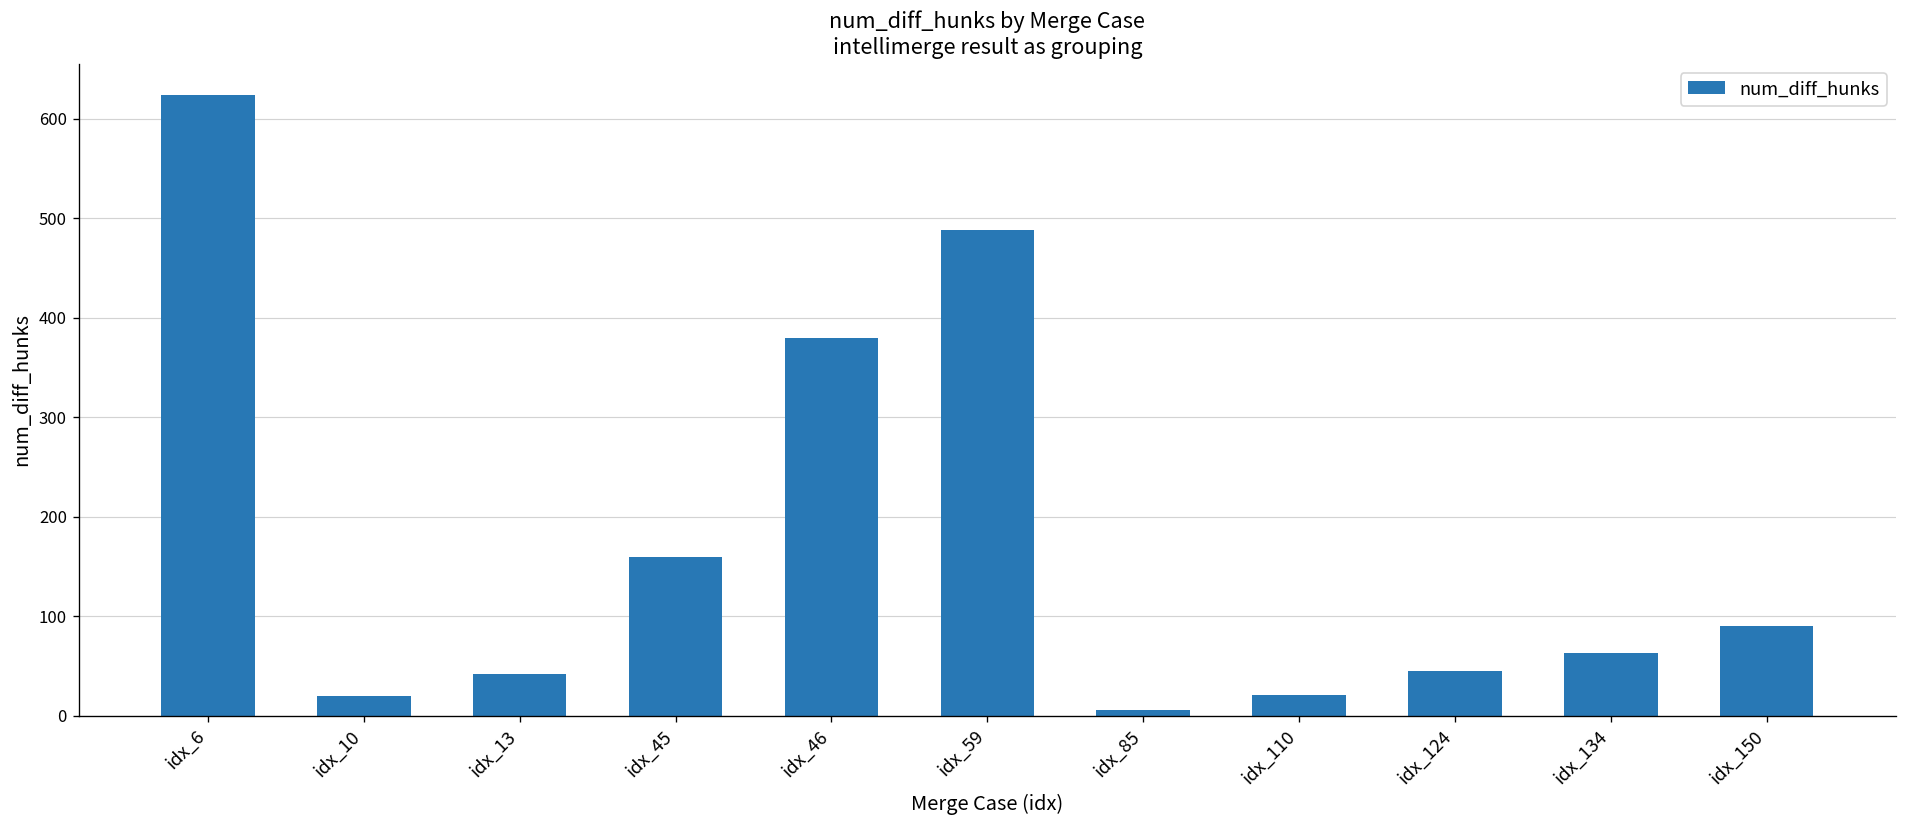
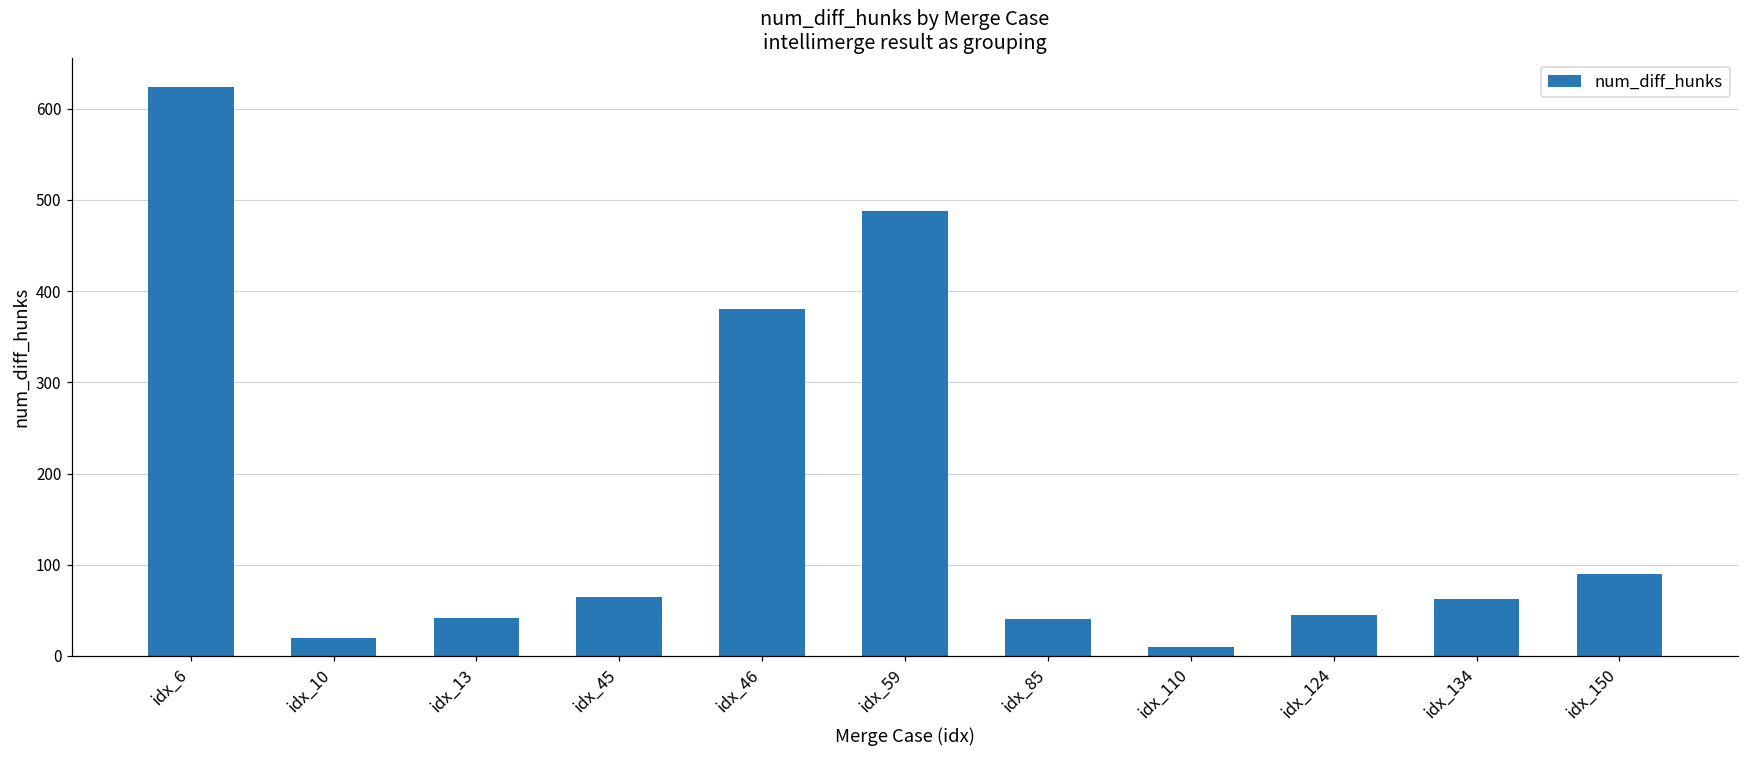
  {
    "idx_6": 620,
    "idx_10": 20,
    "idx_13": 40,
-   "idx_45": 160,
+   "idx_45": 70,
    "idx_46": 380,
    "idx_59": 490,
-   "idx_85": 10,
-   "idx_110": 20,
+   "idx_85": 40,
+   "idx_110": 10,
    "idx_124": 50,
    "idx_134": 60,
    "idx_150": 90
  }
